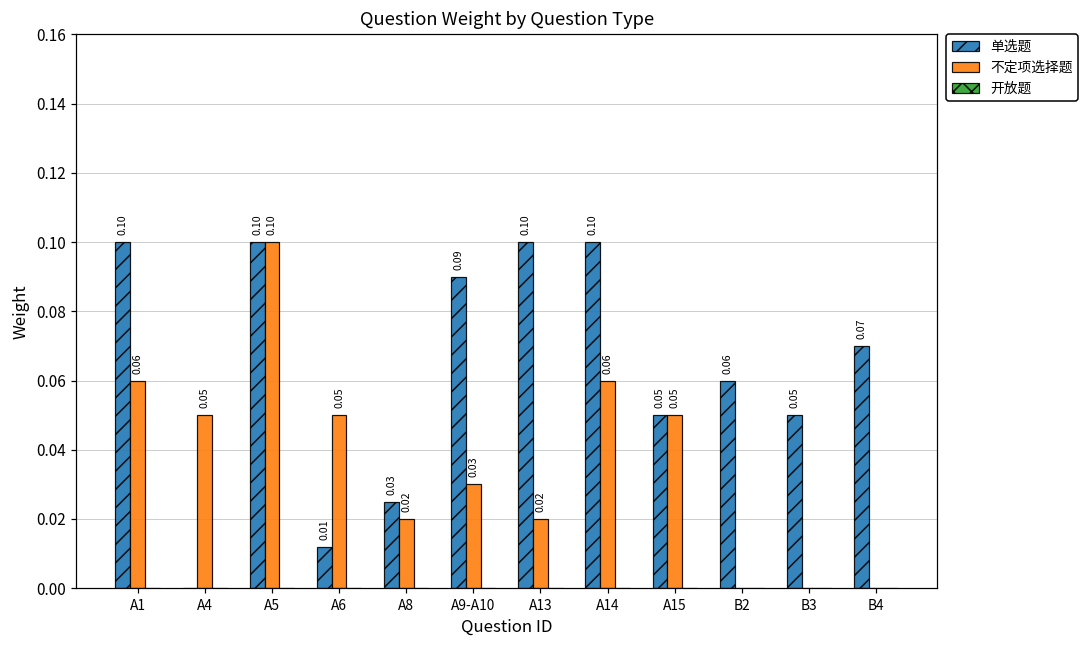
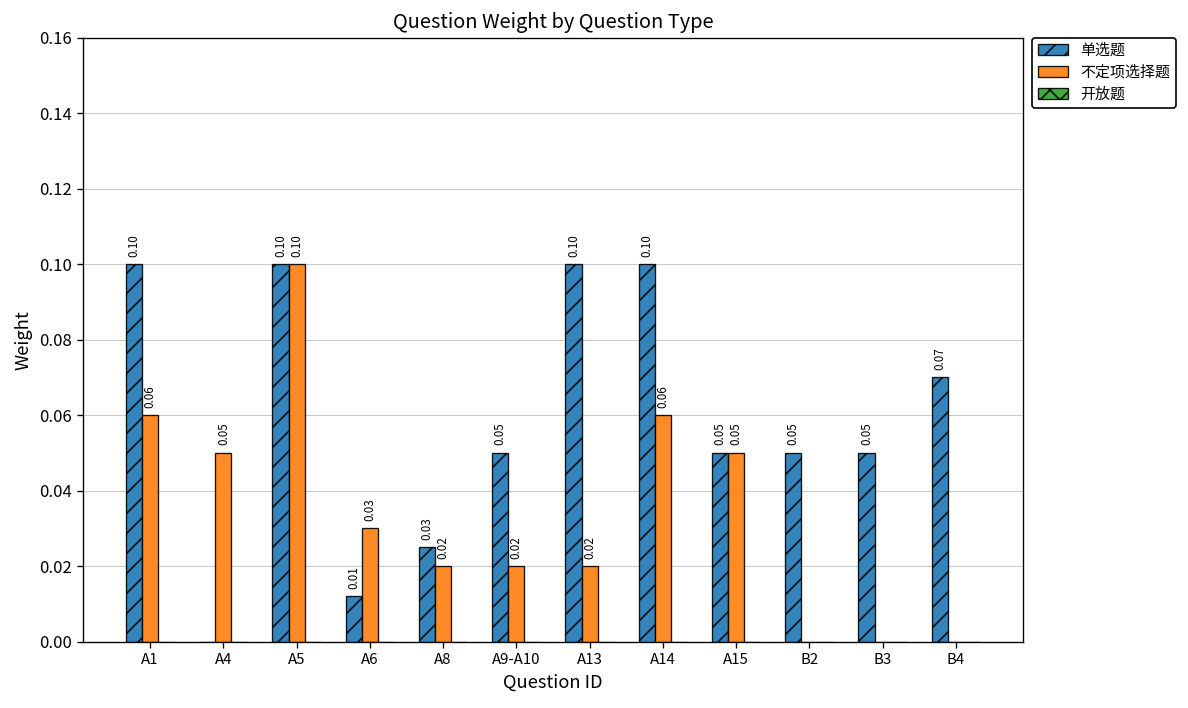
  {
    "单选题": {
      "A1": 0.10,
      "A5": 0.10,
      "A6": 0.01,
      "A8": 0.03,
-     "A9-A10": 0.09,
+     "A9-A10": 0.05,
      "A13": 0.10,
      "A14": 0.10,
      "A15": 0.05,
-     "B2": 0.06,
+     "B2": 0.05,
      "B3": 0.05,
      "B4": 0.07
    },
    "不定项选择题": {
      "A1": 0.06,
      "A4": 0.05,
      "A5": 0.10,
-     "A6": 0.05,
+     "A6": 0.03,
      "A8": 0.02,
-     "A9-A10": 0.03,
+     "A9-A10": 0.02,
      "A13": 0.02,
      "A14": 0.06,
      "A15": 0.05
    },
    "开放题": {
      "A1": 0.000,
      "A4": 0.000,
      "A5": 0.000,
      "A6": 0.000,
      "A8": 0.000,
      "A9-A10": 0.000,
      "A13": 0.000,
      "A14": 0.000,
      "A15": 0.000,
      "B2": 0.000,
      "B3": 0.000,
      "B4": 0.000
    }
  }
